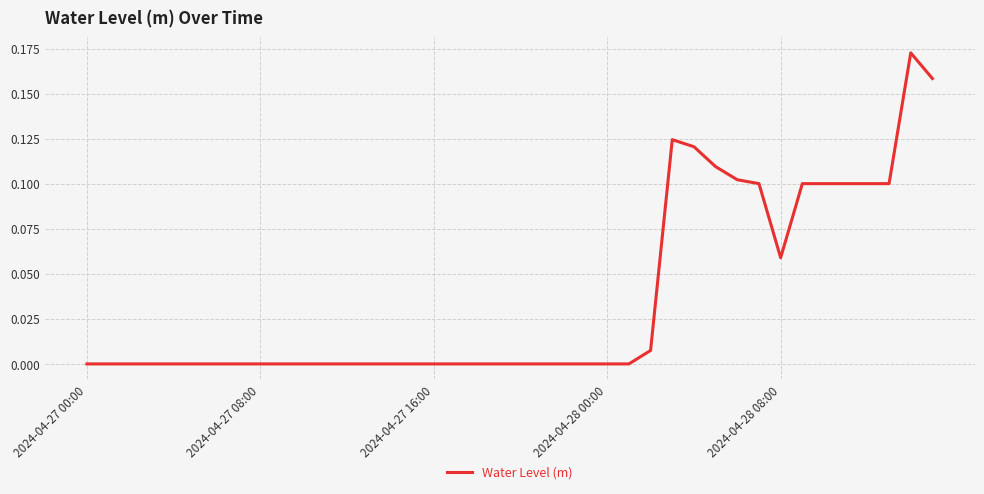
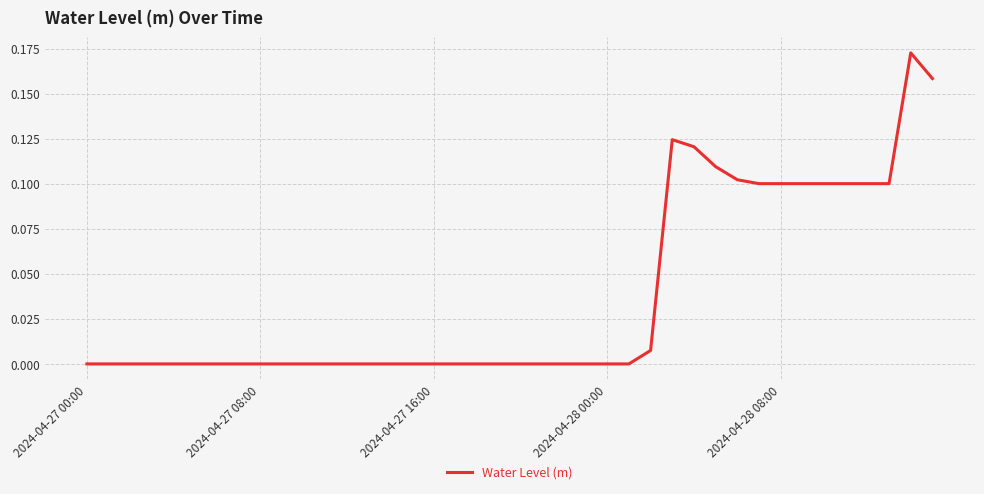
  {
    "2024-04-27 00:00": 0.000,
    "2024-04-27 08:00": 0.000,
    "2024-04-27 16:00": 0.000,
    "2024-04-28 00:00": 0.000,
-   "2024-04-28 08:00": 0.059
+   "2024-04-28 08:00": 0.100
  }
